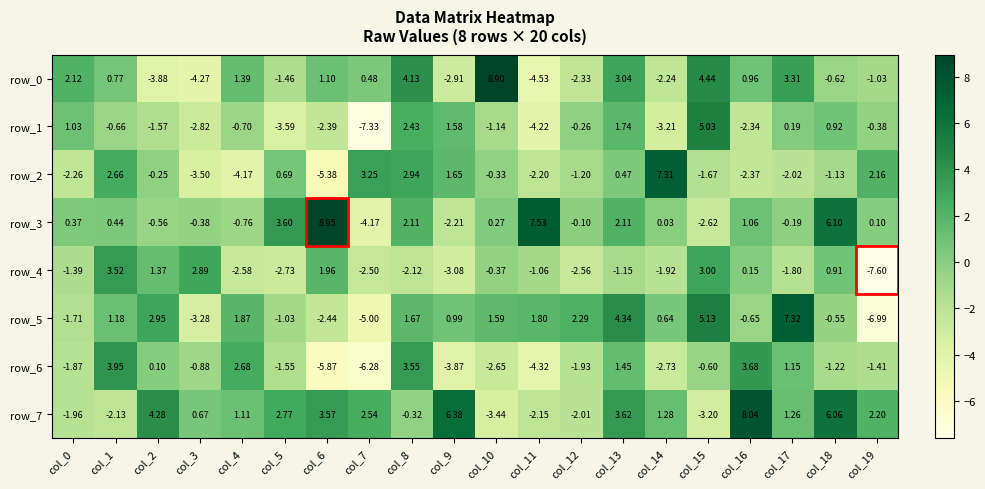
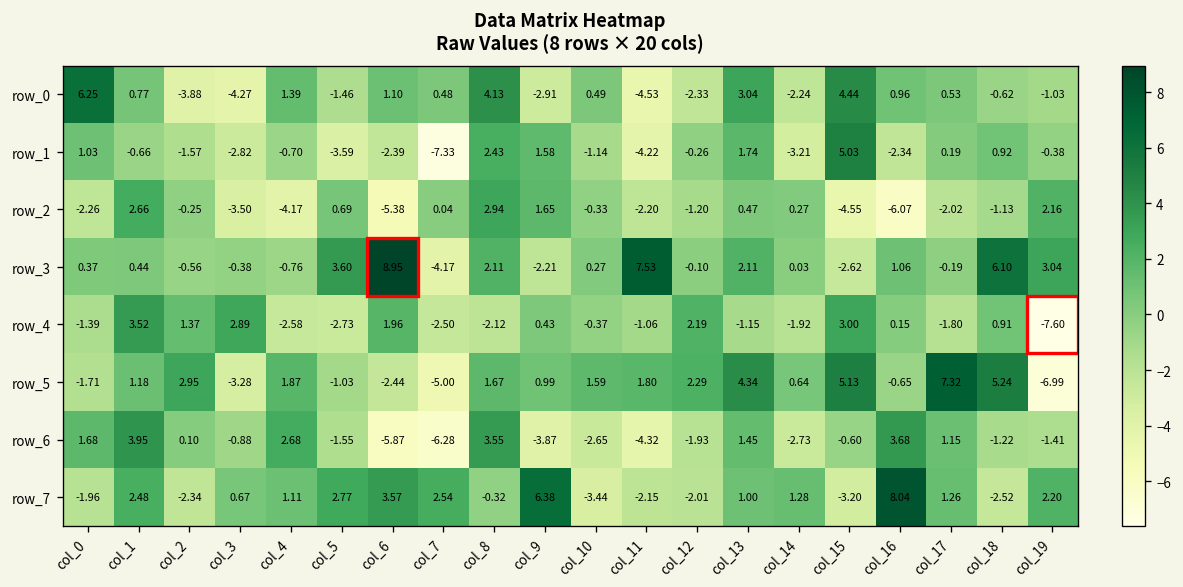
  {
    "row_0": {
-     "col_0": 2.12,
+     "col_0": 6.25,
      "col_1": 0.77,
      "col_2": -3.88,
      "col_3": -4.27,
      "col_4": 1.39,
      "col_5": -1.46,
      "col_6": 1.10,
      "col_7": 0.48,
      "col_8": 4.13,
      "col_9": -2.91,
-     "col_10": 8.90,
+     "col_10": 0.49,
      "col_11": -4.53,
      "col_12": -2.33,
      "col_13": 3.04,
      "col_14": -2.24,
      "col_15": 4.44,
      "col_16": 0.96,
-     "col_17": 3.31,
+     "col_17": 0.53,
      "col_18": -0.62,
      "col_19": -1.03
    },
    "row_1": {
      "col_0": 1.03,
      "col_1": -0.66,
      "col_2": -1.57,
      "col_3": -2.82,
      "col_4": -0.70,
      "col_5": -3.59,
      "col_6": -2.39,
      "col_7": -7.33,
      "col_8": 2.43,
      "col_9": 1.58,
      "col_10": -1.14,
      "col_11": -4.22,
      "col_12": -0.26,
      "col_13": 1.74,
      "col_14": -3.21,
      "col_15": 5.03,
      "col_16": -2.34,
      "col_17": 0.19,
      "col_18": 0.92,
      "col_19": -0.38
    },
    "row_2": {
      "col_0": -2.26,
      "col_1": 2.66,
      "col_2": -0.25,
      "col_3": -3.50,
      "col_4": -4.17,
      "col_5": 0.69,
      "col_6": -5.38,
-     "col_7": 3.25,
+     "col_7": 0.04,
      "col_8": 2.94,
      "col_9": 1.65,
      "col_10": -0.33,
      "col_11": -2.20,
      "col_12": -1.20,
      "col_13": 0.47,
-     "col_14": 7.31,
-     "col_15": -1.67,
-     "col_16": -2.37,
+     "col_14": 0.27,
+     "col_15": -4.55,
+     "col_16": -6.07,
      "col_17": -2.02,
      "col_18": -1.13,
      "col_19": 2.16
    },
    "row_3": {
      "col_0": 0.37,
      "col_1": 0.44,
      "col_2": -0.56,
      "col_3": -0.38,
      "col_4": -0.76,
      "col_5": 3.60,
      "col_6": 8.95,
      "col_7": -4.17,
      "col_8": 2.11,
      "col_9": -2.21,
      "col_10": 0.27,
      "col_11": 7.53,
      "col_12": -0.10,
      "col_13": 2.11,
      "col_14": 0.03,
      "col_15": -2.62,
      "col_16": 1.06,
      "col_17": -0.19,
      "col_18": 6.10,
-     "col_19": 0.10
+     "col_19": 3.04
    },
    "row_4": {
      "col_0": -1.39,
      "col_1": 3.52,
      "col_2": 1.37,
      "col_3": 2.89,
      "col_4": -2.58,
      "col_5": -2.73,
      "col_6": 1.96,
      "col_7": -2.50,
      "col_8": -2.12,
-     "col_9": -3.08,
+     "col_9": 0.43,
      "col_10": -0.37,
      "col_11": -1.06,
-     "col_12": -2.56,
+     "col_12": 2.19,
      "col_13": -1.15,
      "col_14": -1.92,
      "col_15": 3.00,
      "col_16": 0.15,
      "col_17": -1.80,
      "col_18": 0.91,
      "col_19": -7.60
    },
    "row_5": {
      "col_0": -1.71,
      "col_1": 1.18,
      "col_2": 2.95,
      "col_3": -3.28,
      "col_4": 1.87,
      "col_5": -1.03,
      "col_6": -2.44,
      "col_7": -5.00,
      "col_8": 1.67,
      "col_9": 0.99,
      "col_10": 1.59,
      "col_11": 1.80,
      "col_12": 2.29,
      "col_13": 4.34,
      "col_14": 0.64,
      "col_15": 5.13,
      "col_16": -0.65,
      "col_17": 7.32,
-     "col_18": -0.55,
+     "col_18": 5.24,
      "col_19": -6.99
    },
    "row_6": {
-     "col_0": -1.87,
+     "col_0": 1.68,
      "col_1": 3.95,
      "col_2": 0.10,
      "col_3": -0.88,
      "col_4": 2.68,
      "col_5": -1.55,
      "col_6": -5.87,
      "col_7": -6.28,
      "col_8": 3.55,
      "col_9": -3.87,
      "col_10": -2.65,
      "col_11": -4.32,
      "col_12": -1.93,
      "col_13": 1.45,
      "col_14": -2.73,
      "col_15": -0.60,
      "col_16": 3.68,
      "col_17": 1.15,
      "col_18": -1.22,
      "col_19": -1.41
    },
    "row_7": {
      "col_0": -1.96,
-     "col_1": -2.13,
-     "col_2": 4.28,
+     "col_1": 2.48,
+     "col_2": -2.34,
      "col_3": 0.67,
      "col_4": 1.11,
      "col_5": 2.77,
      "col_6": 3.57,
      "col_7": 2.54,
      "col_8": -0.32,
      "col_9": 6.38,
      "col_10": -3.44,
      "col_11": -2.15,
      "col_12": -2.01,
-     "col_13": 3.62,
+     "col_13": 1.00,
      "col_14": 1.28,
      "col_15": -3.20,
      "col_16": 8.04,
      "col_17": 1.26,
-     "col_18": 6.06,
+     "col_18": -2.52,
      "col_19": 2.20
    }
  }
